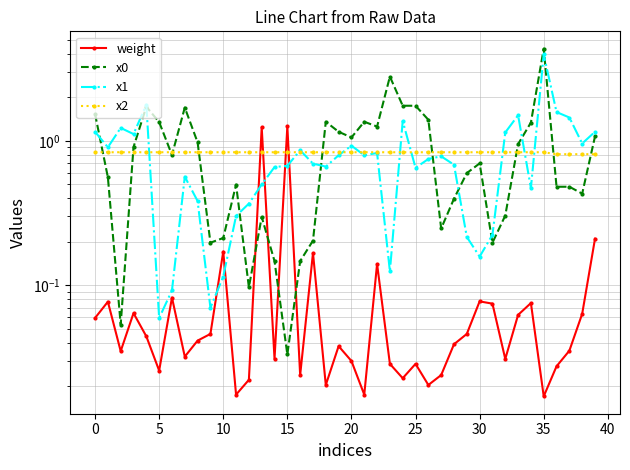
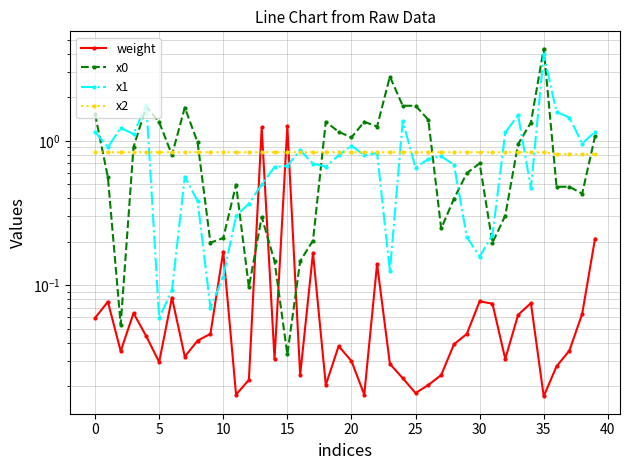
  {
    "weight": {
      "0": 0.059,
-     "5": 0.026,
+     "5": 0.029,
      "10": 0.17,
      "15": 1.3,
      "20": 0.030,
-     "25": 0.029,
+     "25": 0.018,
      "30": 0.08,
      "35": 0.017
    },
    "x0": {
      "5": 1.3,
      "10": 0.21,
      "15": 0.033,
      "20": 1.1,
      "25": 1.7,
      "30": 0.7,
      "35": 4.3
    },
    "x1": {
      "0": 1.2,
      "5": 0.059,
      "10": 0.11,
      "15": 0.7,
      "20": 0.9,
      "25": 0.6,
      "30": 0.16,
      "35": 4.0
    },
    "x2": {
      "0": 0.8,
      "5": 0.8,
      "10": 0.8,
      "15": 0.8,
      "20": 0.8,
      "25": 0.8,
      "30": 0.8,
      "35": 0.8
    }
  }
